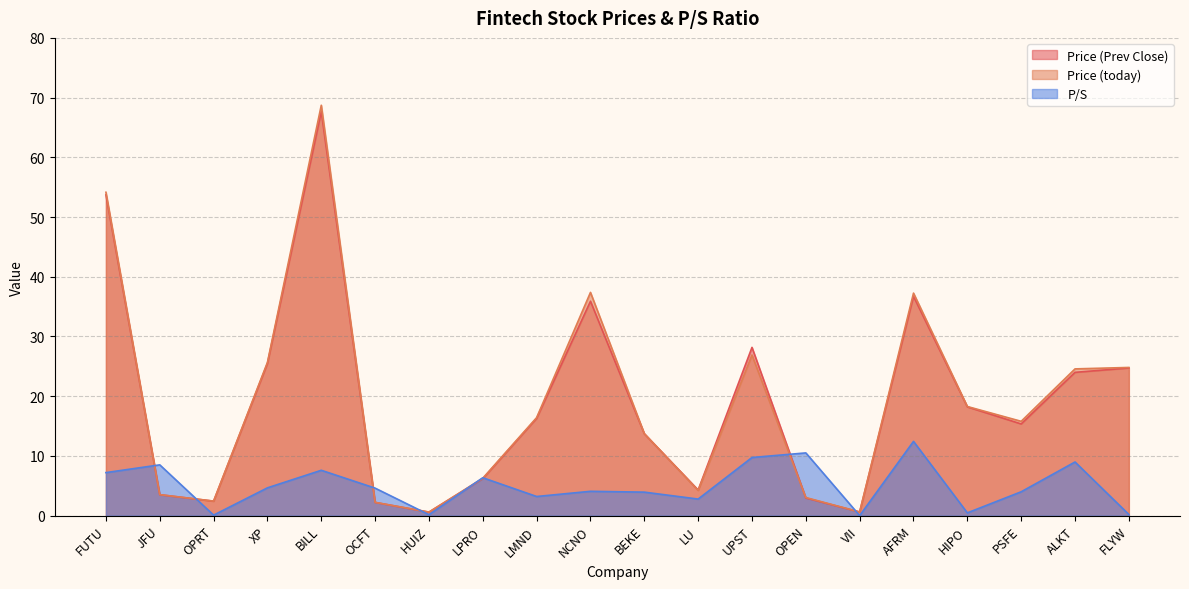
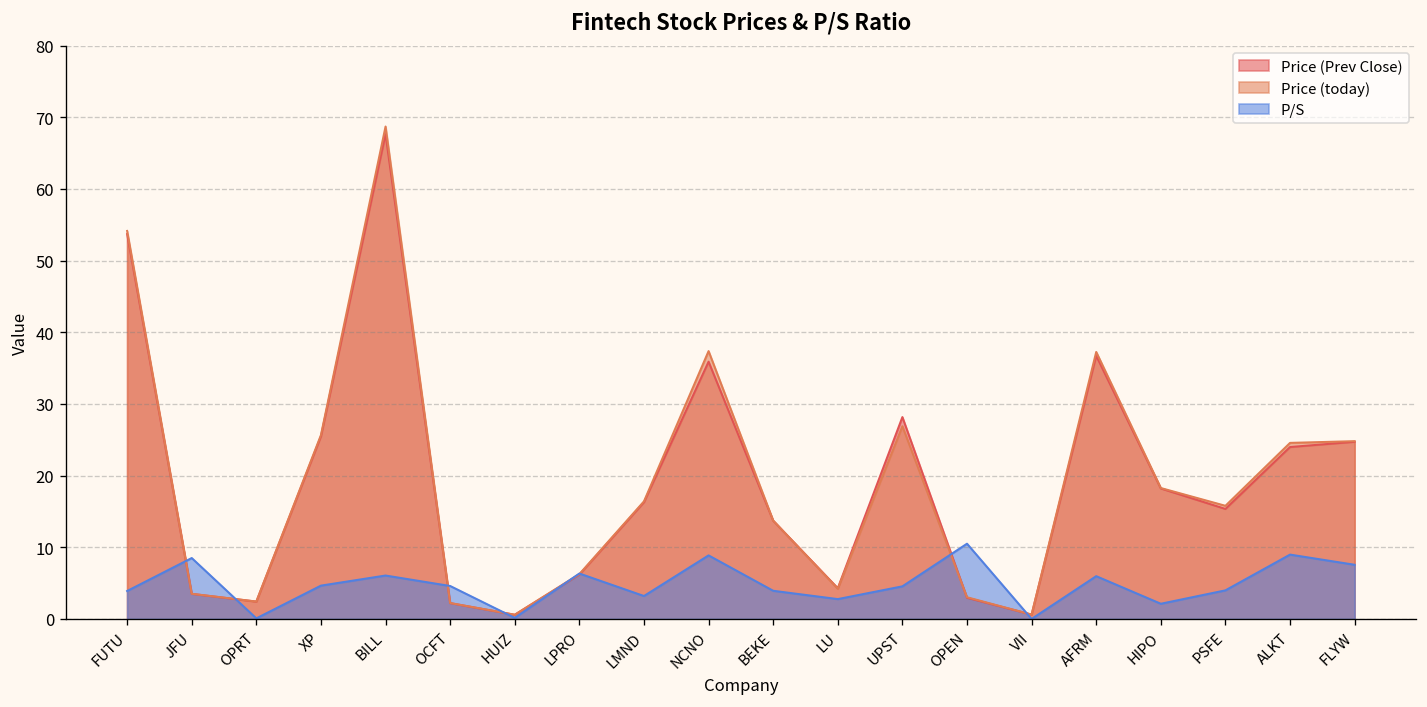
  {
    "P/S": {
-     "FUTU": 7,
+     "FUTU": 4,
      "JFU": 9,
      "OPRT": 0,
      "XP": 5,
-     "BILL": 8,
+     "BILL": 6,
      "OCFT": 5,
      "HUIZ": 0,
      "LMND": 3,
-     "NCNO": 4,
+     "NCNO": 9,
      "BEKE": 4,
      "LU": 3,
-     "UPST": 10,
+     "UPST": 5,
      "OPEN": 11,
      "VII": 0,
-     "AFRM": 12,
-     "HIPO": 0,
+     "AFRM": 6,
+     "HIPO": 2,
      "PSFE": 4,
      "ALKT": 9,
-     "FLYW": 0
+     "FLYW": 8
    }
  }
